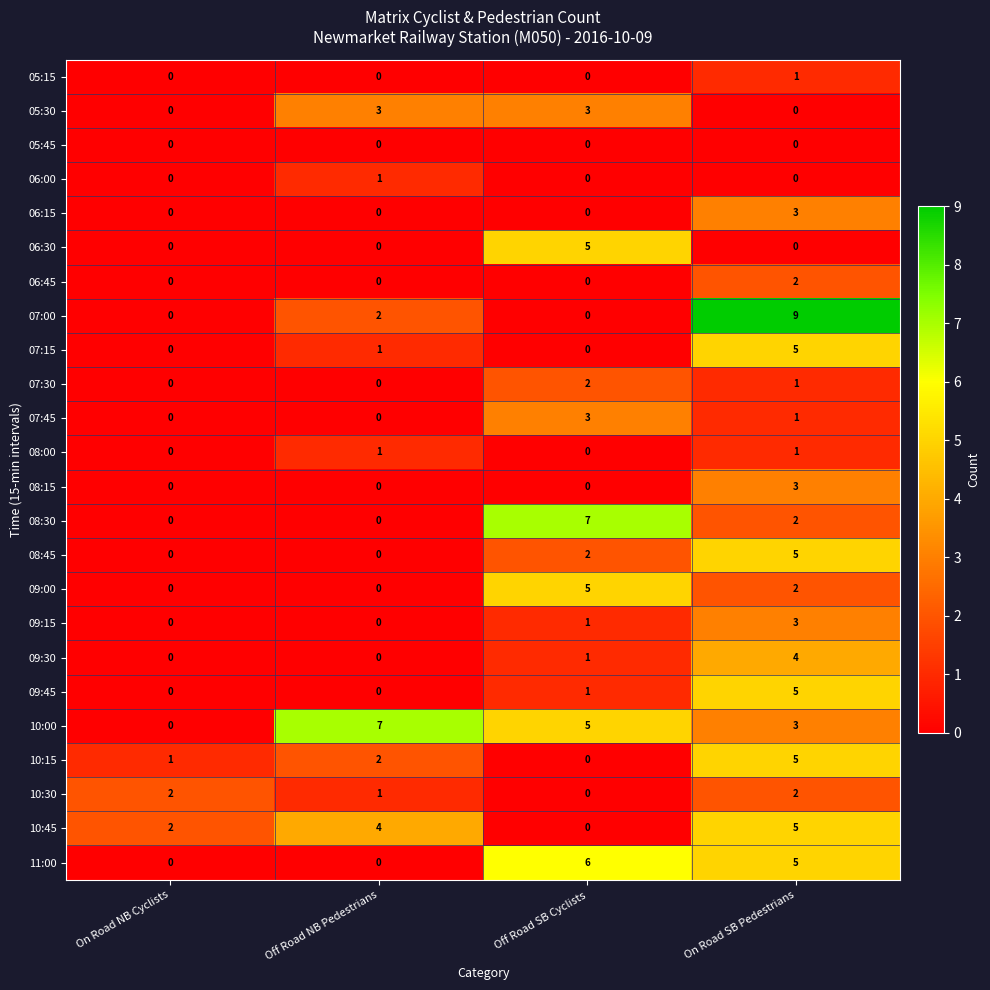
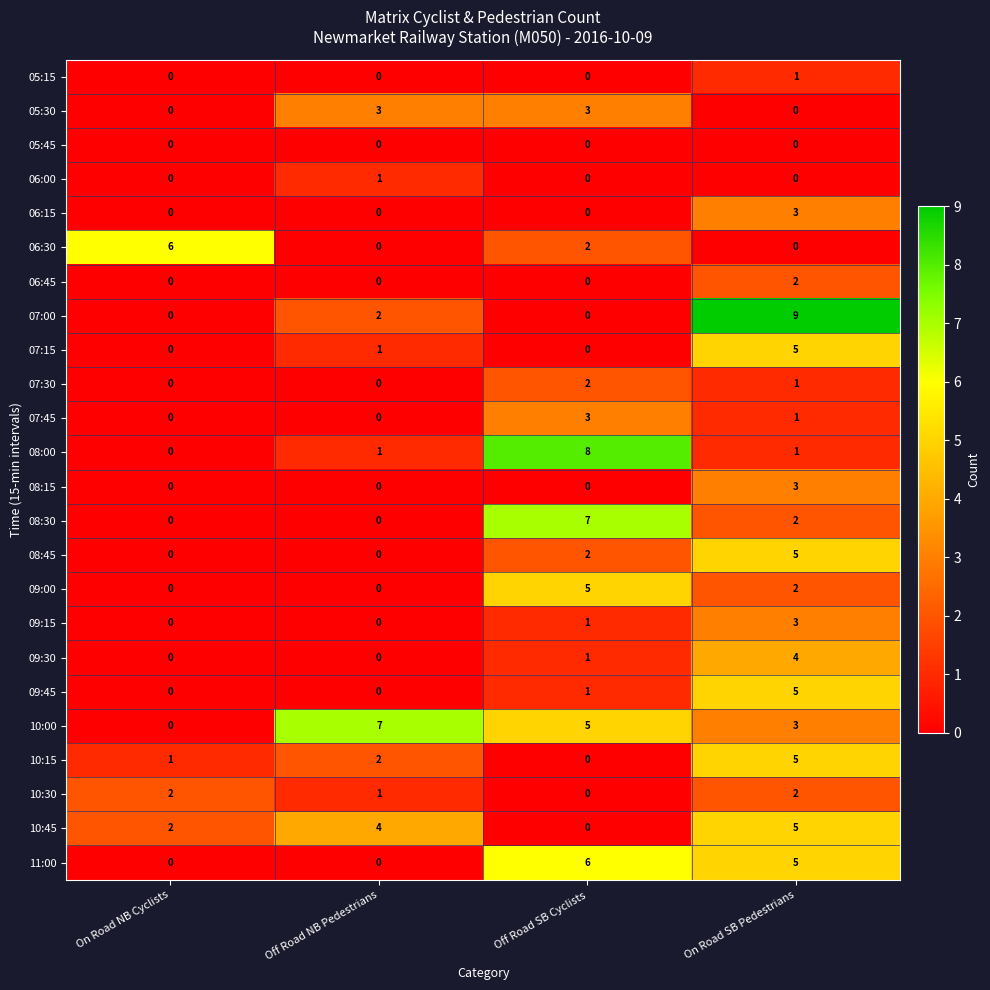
  {
    "05:15": {
      "On Road NB Cyclists": 0,
      "Off Road NB Pedestrians": 0,
      "Off Road SB Cyclists": 0,
      "On Road SB Pedestrians": 1
    },
    "05:30": {
      "On Road NB Cyclists": 0,
      "Off Road NB Pedestrians": 3,
      "Off Road SB Cyclists": 3,
      "On Road SB Pedestrians": 0
    },
    "05:45": {
      "On Road NB Cyclists": 0,
      "Off Road NB Pedestrians": 0,
      "Off Road SB Cyclists": 0,
      "On Road SB Pedestrians": 0
    },
    "06:00": {
      "On Road NB Cyclists": 0,
      "Off Road NB Pedestrians": 1,
      "Off Road SB Cyclists": 0,
      "On Road SB Pedestrians": 0
    },
    "06:15": {
      "On Road NB Cyclists": 0,
      "Off Road NB Pedestrians": 0,
      "Off Road SB Cyclists": 0,
      "On Road SB Pedestrians": 3
    },
    "06:30": {
-     "On Road NB Cyclists": 0,
+     "On Road NB Cyclists": 6,
      "Off Road NB Pedestrians": 0,
-     "Off Road SB Cyclists": 5,
+     "Off Road SB Cyclists": 2,
      "On Road SB Pedestrians": 0
    },
    "06:45": {
      "On Road NB Cyclists": 0,
      "Off Road NB Pedestrians": 0,
      "Off Road SB Cyclists": 0,
      "On Road SB Pedestrians": 2
    },
    "07:00": {
      "On Road NB Cyclists": 0,
      "Off Road NB Pedestrians": 2,
      "Off Road SB Cyclists": 0,
      "On Road SB Pedestrians": 9
    },
    "07:15": {
      "On Road NB Cyclists": 0,
      "Off Road NB Pedestrians": 1,
      "Off Road SB Cyclists": 0,
      "On Road SB Pedestrians": 5
    },
    "07:30": {
      "On Road NB Cyclists": 0,
      "Off Road NB Pedestrians": 0,
      "Off Road SB Cyclists": 2,
      "On Road SB Pedestrians": 1
    },
    "07:45": {
      "On Road NB Cyclists": 0,
      "Off Road NB Pedestrians": 0,
      "Off Road SB Cyclists": 3,
      "On Road SB Pedestrians": 1
    },
    "08:00": {
      "On Road NB Cyclists": 0,
      "Off Road NB Pedestrians": 1,
-     "Off Road SB Cyclists": 0,
+     "Off Road SB Cyclists": 8,
      "On Road SB Pedestrians": 1
    },
    "08:15": {
      "On Road NB Cyclists": 0,
      "Off Road NB Pedestrians": 0,
      "Off Road SB Cyclists": 0,
      "On Road SB Pedestrians": 3
    },
    "08:30": {
      "On Road NB Cyclists": 0,
      "Off Road NB Pedestrians": 0,
      "Off Road SB Cyclists": 7,
      "On Road SB Pedestrians": 2
    },
    "08:45": {
      "On Road NB Cyclists": 0,
      "Off Road NB Pedestrians": 0,
      "Off Road SB Cyclists": 2,
      "On Road SB Pedestrians": 5
    },
    "09:00": {
      "On Road NB Cyclists": 0,
      "Off Road NB Pedestrians": 0,
      "Off Road SB Cyclists": 5,
      "On Road SB Pedestrians": 2
    },
    "09:15": {
      "On Road NB Cyclists": 0,
      "Off Road NB Pedestrians": 0,
      "Off Road SB Cyclists": 1,
      "On Road SB Pedestrians": 3
    },
    "09:30": {
      "On Road NB Cyclists": 0,
      "Off Road NB Pedestrians": 0,
      "Off Road SB Cyclists": 1,
      "On Road SB Pedestrians": 4
    },
    "09:45": {
      "On Road NB Cyclists": 0,
      "Off Road NB Pedestrians": 0,
      "Off Road SB Cyclists": 1,
      "On Road SB Pedestrians": 5
    },
    "10:00": {
      "On Road NB Cyclists": 0,
      "Off Road NB Pedestrians": 7,
      "Off Road SB Cyclists": 5,
      "On Road SB Pedestrians": 3
    },
    "10:15": {
      "On Road NB Cyclists": 1,
      "Off Road NB Pedestrians": 2,
      "Off Road SB Cyclists": 0,
      "On Road SB Pedestrians": 5
    },
    "10:30": {
      "On Road NB Cyclists": 2,
      "Off Road NB Pedestrians": 1,
      "Off Road SB Cyclists": 0,
      "On Road SB Pedestrians": 2
    },
    "10:45": {
      "On Road NB Cyclists": 2,
      "Off Road NB Pedestrians": 4,
      "Off Road SB Cyclists": 0,
      "On Road SB Pedestrians": 5
    },
    "11:00": {
      "On Road NB Cyclists": 0,
      "Off Road NB Pedestrians": 0,
      "Off Road SB Cyclists": 6,
      "On Road SB Pedestrians": 5
    }
  }
